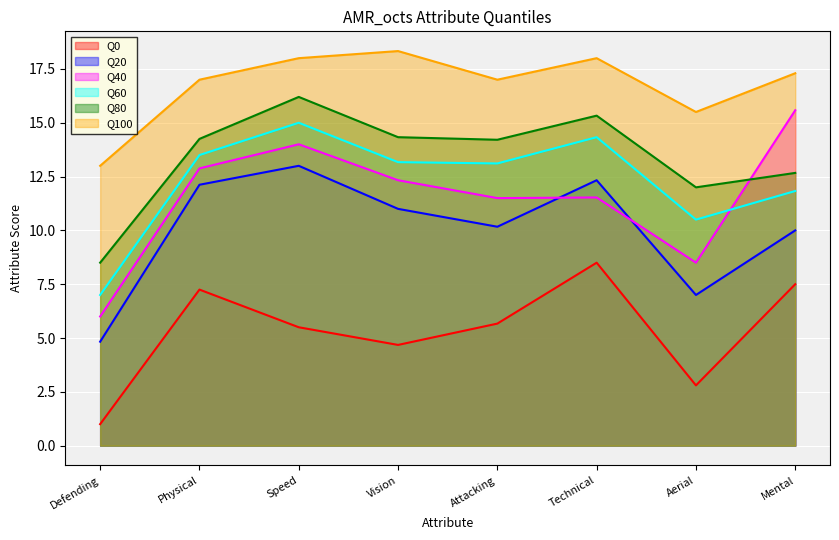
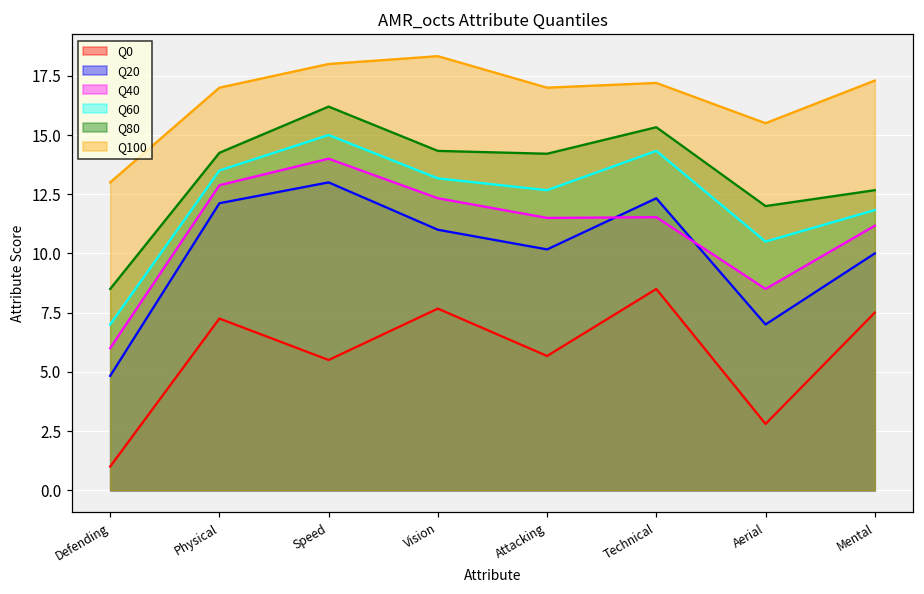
  {
    "Q0": {
      "Defending": 1.0,
      "Physical": 7.3,
      "Speed": 5.5,
-     "Vision": 4.7,
+     "Vision": 7.7,
      "Attacking": 5.7,
      "Technical": 8.5,
      "Aerial": 2.8,
      "Mental": 7.5
    },
    "Q20": {
      "Defending": 4.8,
      "Physical": 12.1,
      "Speed": 13.0,
      "Vision": 11.0,
      "Attacking": 10.2,
      "Technical": 12.3,
      "Aerial": 7.0,
      "Mental": 10.0
    },
    "Q40": {
      "Defending": 6.0,
      "Physical": 12.9,
      "Speed": 14.0,
      "Vision": 12.3,
      "Attacking": 11.5,
      "Technical": 11.5,
      "Aerial": 8.5,
-     "Mental": 15.6
+     "Mental": 11.2
    },
    "Q60": {
      "Defending": 7.0,
      "Physical": 13.5,
      "Speed": 15.0,
      "Vision": 13.2,
-     "Attacking": 13.1,
+     "Attacking": 12.7,
      "Technical": 14.3,
      "Aerial": 10.5,
      "Mental": 11.8
    },
    "Q80": {
      "Defending": 8.5,
      "Physical": 14.3,
      "Speed": 16.2,
      "Vision": 14.3,
      "Attacking": 14.2,
      "Technical": 15.3,
      "Aerial": 12.0,
      "Mental": 12.7
    },
    "Q100": {
      "Defending": 13.0,
      "Physical": 17.0,
      "Speed": 18.0,
      "Vision": 18.3,
      "Attacking": 17.0,
-     "Technical": 18.0,
+     "Technical": 17.2,
      "Aerial": 15.5,
      "Mental": 17.3
    }
  }
